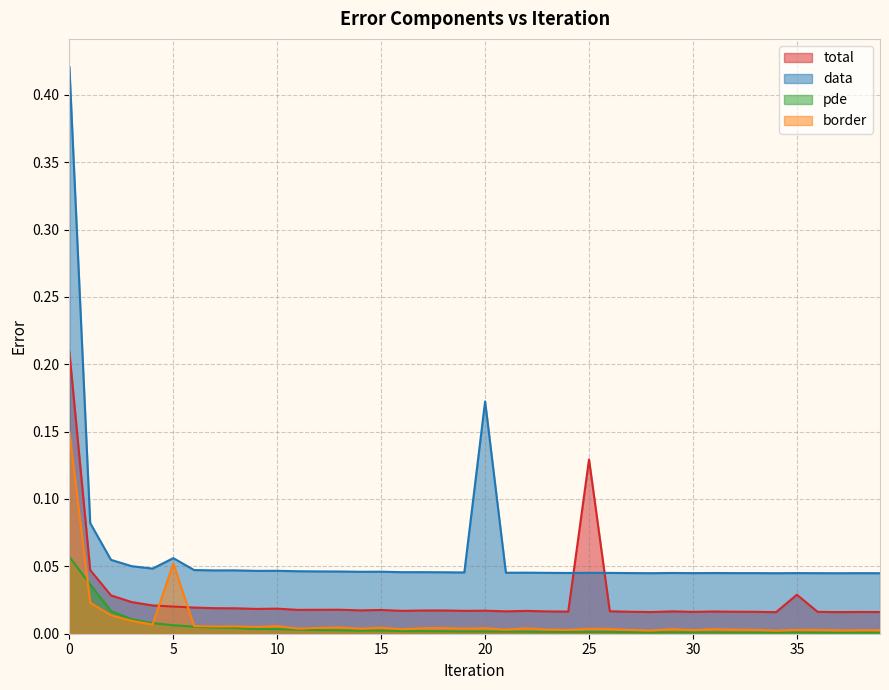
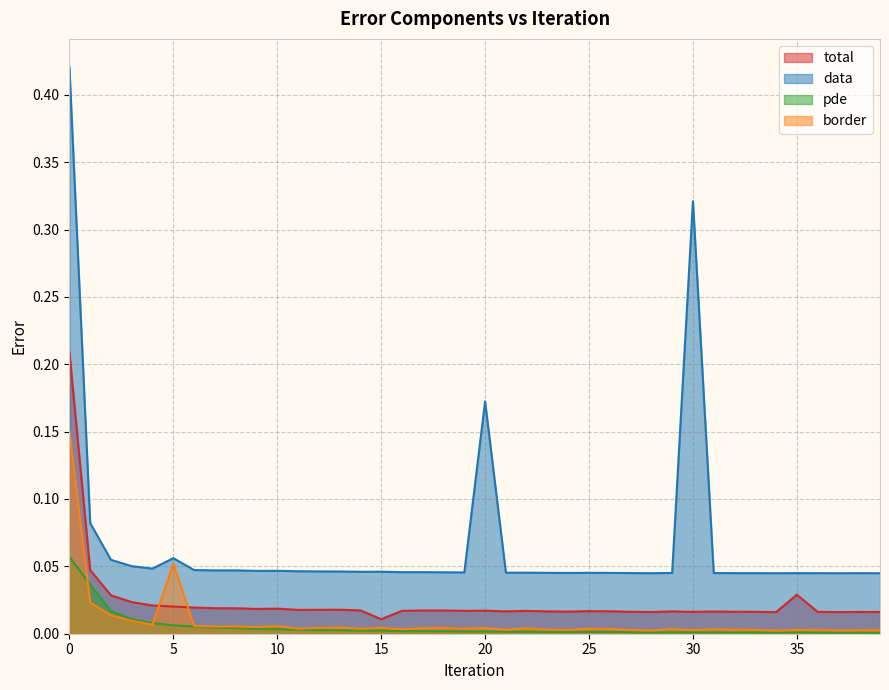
  {
    "total": {
      "0": 0.209,
      "5": 0.020,
      "10": 0.019,
-     "15": 0.018,
+     "15": 0.011,
      "20": 0.017,
-     "25": 0.129,
+     "25": 0.017,
      "30": 0.016,
      "35": 0.029
    },
    "data": {
      "0": 0.420,
      "5": 0.056,
      "10": 0.047,
      "15": 0.046,
      "20": 0.172,
      "25": 0.045,
-     "30": 0.045,
+     "30": 0.321,
      "35": 0.045
    },
    "pde": {
      "0": 0.057,
      "5": 0.006,
      "10": 0.003,
      "15": 0.002,
      "20": 0.002,
      "25": 0.001,
      "35": 0.001
    },
    "border": {
      "0": 0.150,
      "5": 0.052,
      "10": 0.006,
      "15": 0.004,
      "20": 0.004,
      "25": 0.004,
      "35": 0.003
    }
  }
